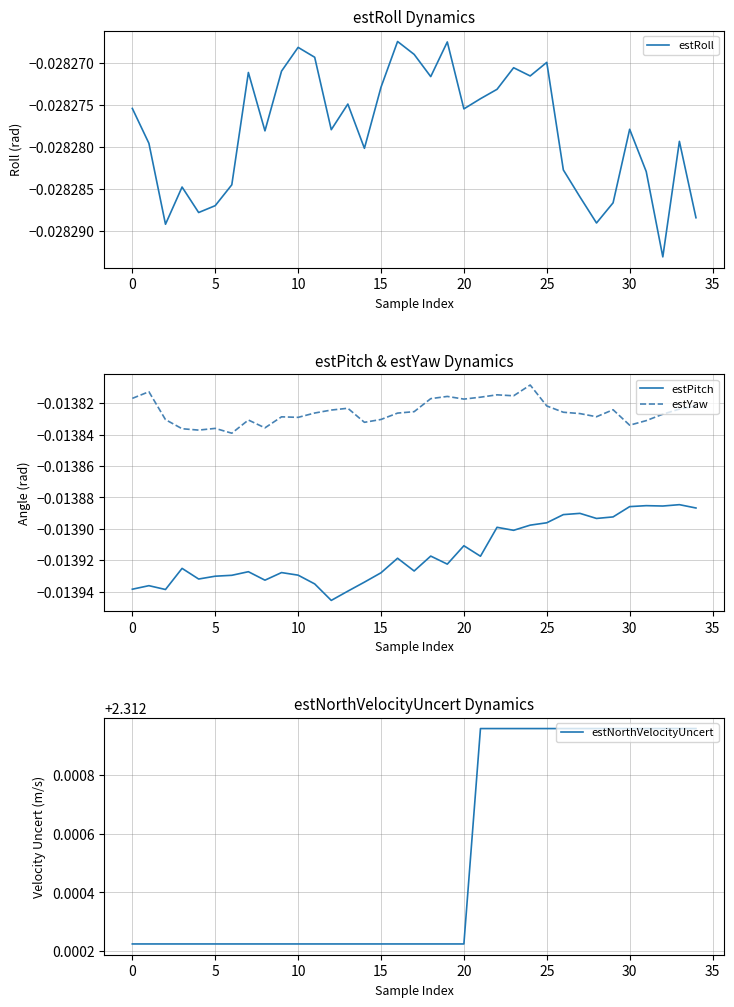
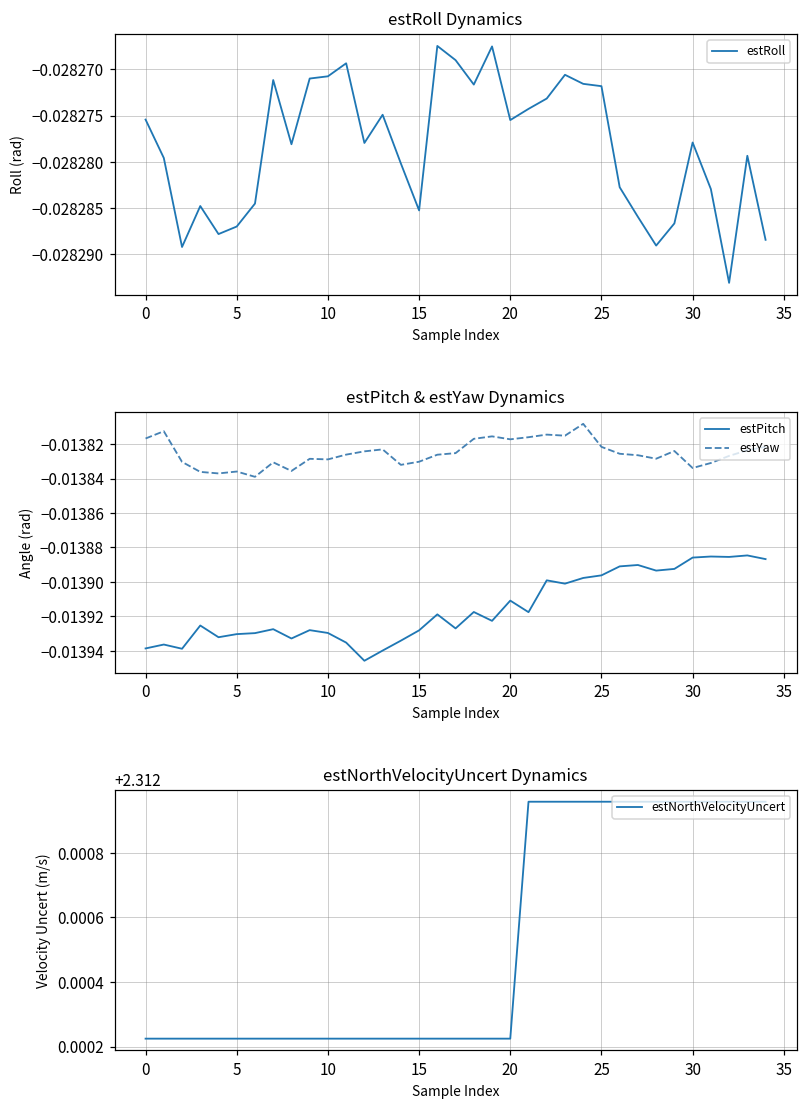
  {
    "estRoll Dynamics": {
      "0": -0.028275,
      "5": -0.028287,
-     "10": -0.028268,
-     "15": -0.028273,
+     "10": -0.028271,
+     "15": -0.028285,
      "20": -0.028275,
-     "25": -0.028270,
+     "25": -0.028272,
      "30": -0.028278
    },
    "estNorthVelocityUncert Dynamics": {
      "0": 2.31222,
      "5": 2.31222,
      "10": 2.31222,
      "15": 2.31222,
      "20": 2.31222,
      "25": 2.31296
    }
  }
